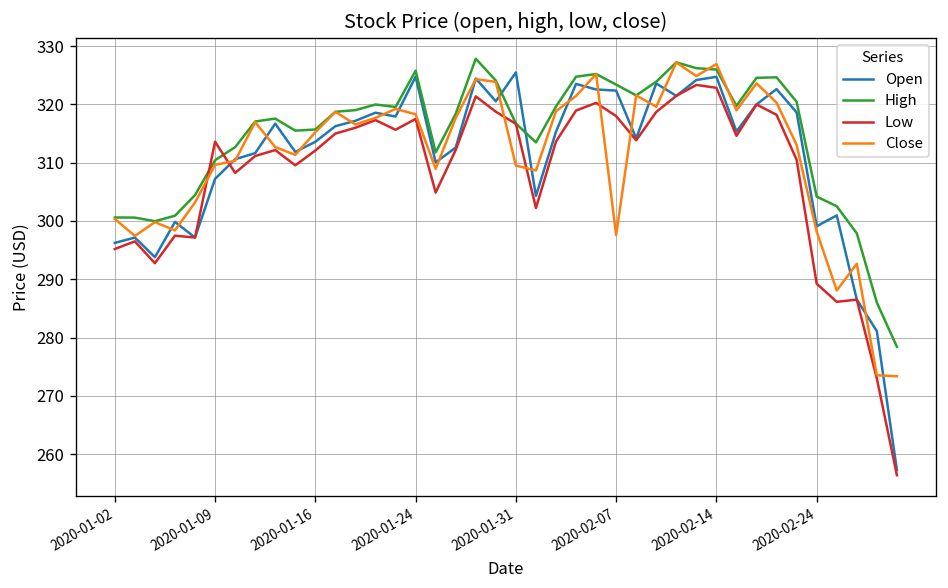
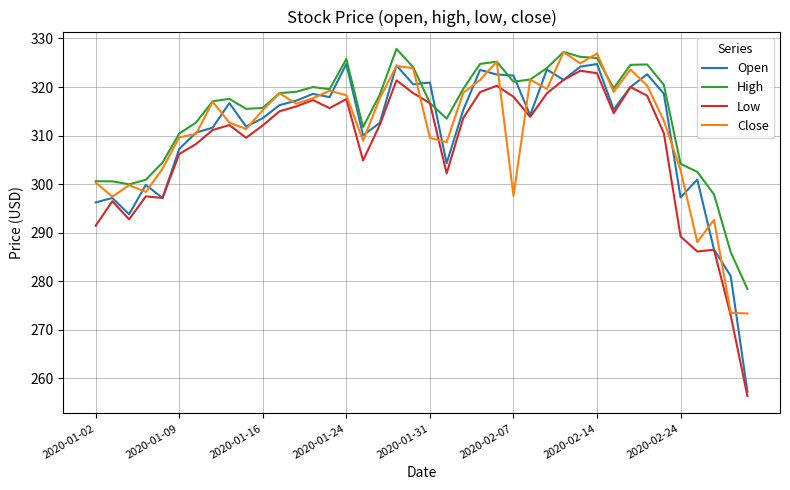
  {
    "Open": {
      "2020-01-02": 296,
      "2020-01-09": 307,
      "2020-01-16": 314,
      "2020-01-24": 325,
-     "2020-01-31": 325,
+     "2020-01-31": 321,
      "2020-02-07": 322,
      "2020-02-14": 325,
-     "2020-02-24": 299
+     "2020-02-24": 297
    },
    "High": {
      "2020-01-09": 310,
      "2020-01-24": 326,
-     "2020-02-07": 323,
+     "2020-02-07": 321,
      "2020-02-14": 326,
      "2020-02-24": 304
    },
    "Low": {
-     "2020-01-02": 295,
-     "2020-01-09": 314,
+     "2020-01-02": 291,
+     "2020-01-09": 306,
      "2020-01-16": 312,
      "2020-01-24": 318,
      "2020-02-07": 318,
      "2020-02-14": 323,
      "2020-02-24": 289
    },
    "Close": {
      "2020-01-09": 310,
      "2020-01-24": 318,
      "2020-01-31": 310,
      "2020-02-07": 298,
      "2020-02-14": 327,
-     "2020-02-24": 298
+     "2020-02-24": 303
    }
  }
